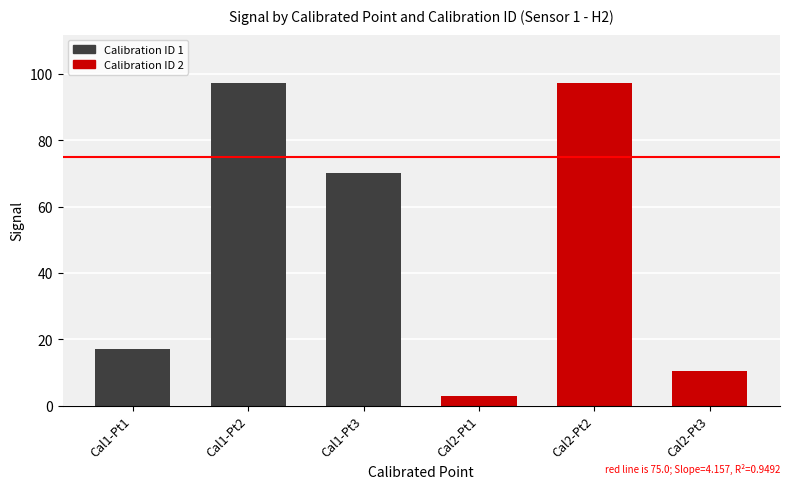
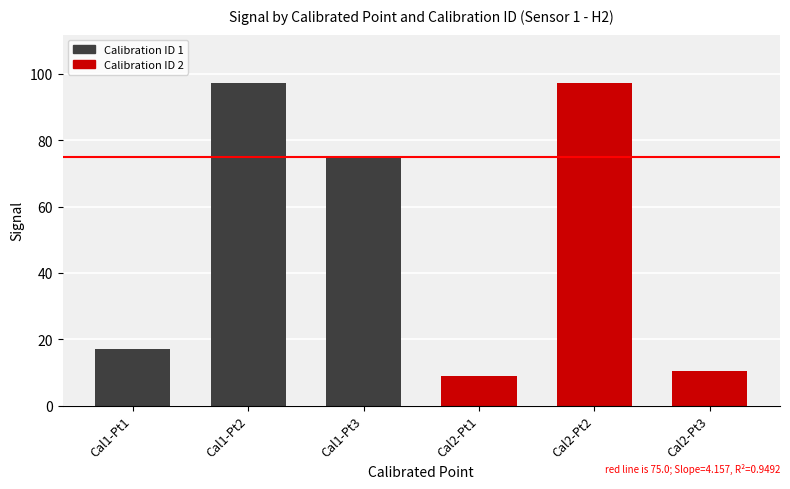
  {
    "Cal1-Pt1": 17,
    "Cal1-Pt2": 97,
-   "Cal1-Pt3": 70,
-   "Cal2-Pt1": 3,
+   "Cal1-Pt3": 75,
+   "Cal2-Pt1": 9,
    "Cal2-Pt2": 97,
    "Cal2-Pt3": 10
  }
